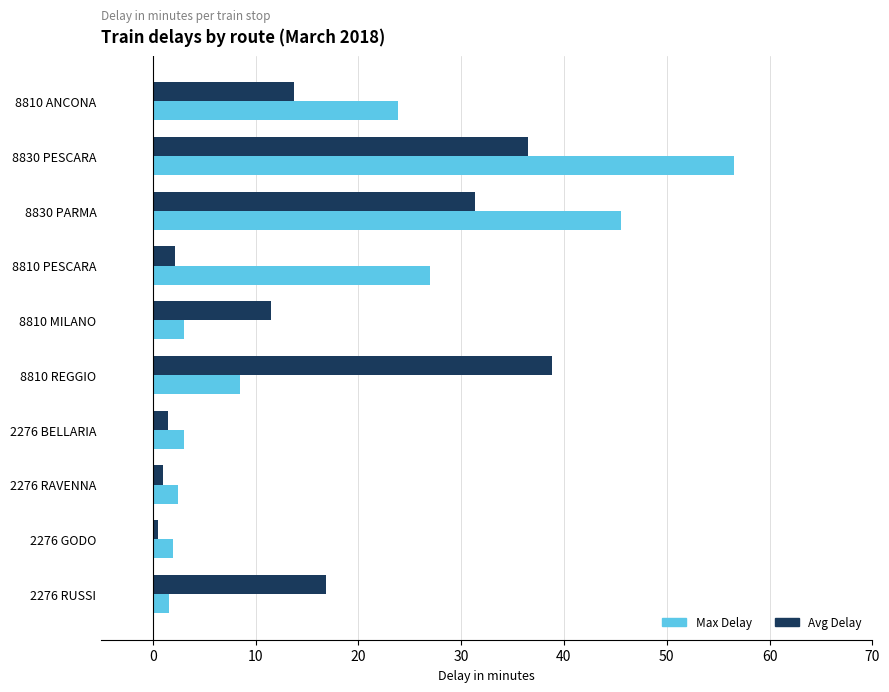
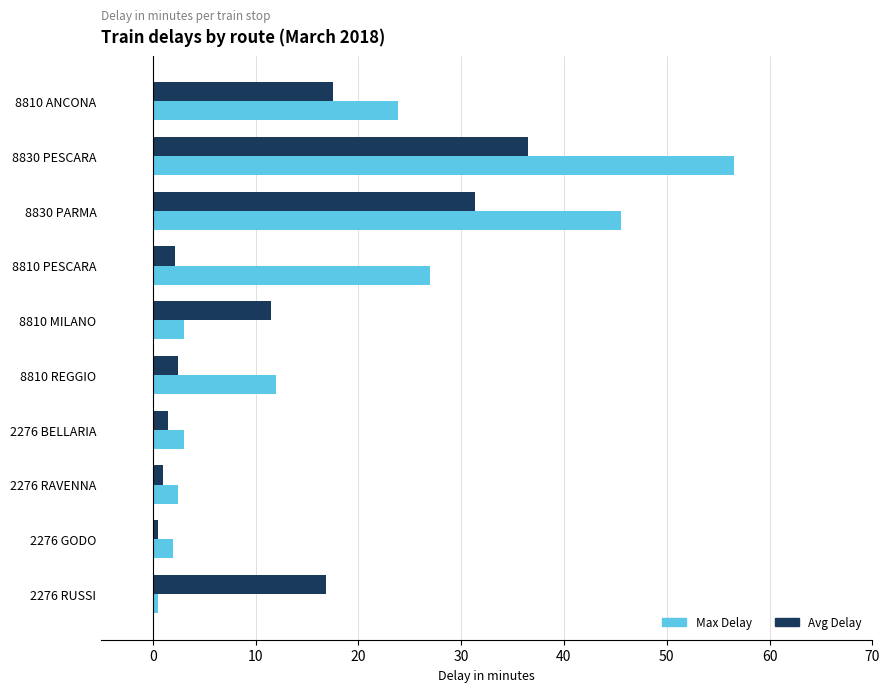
  {
    "Max Delay": {
      "8810 ANCONA": 23.9,
      "8830 PESCARA": 56.5,
      "8830 PARMA": 45.6,
      "8810 PESCARA": 27.0,
      "8810 MILANO": 3.0,
-     "8810 REGGIO": 8.5,
+     "8810 REGGIO": 12.0,
      "2276 BELLARIA": 3.0,
      "2276 RAVENNA": 2.5,
      "2276 GODO": 2.0,
-     "2276 RUSSI": 1.6
+     "2276 RUSSI": 0.5
    },
    "Avg Delay": {
-     "8810 ANCONA": 13.7,
+     "8810 ANCONA": 17.5,
      "8830 PESCARA": 36.5,
      "8830 PARMA": 31.3,
      "8810 PESCARA": 2.2,
      "8810 MILANO": 11.5,
-     "8810 REGGIO": 38.8,
+     "8810 REGGIO": 2.5,
      "2276 BELLARIA": 1.5,
      "2276 RAVENNA": 1.0,
      "2276 GODO": 0.5,
      "2276 RUSSI": 16.9
    }
  }
